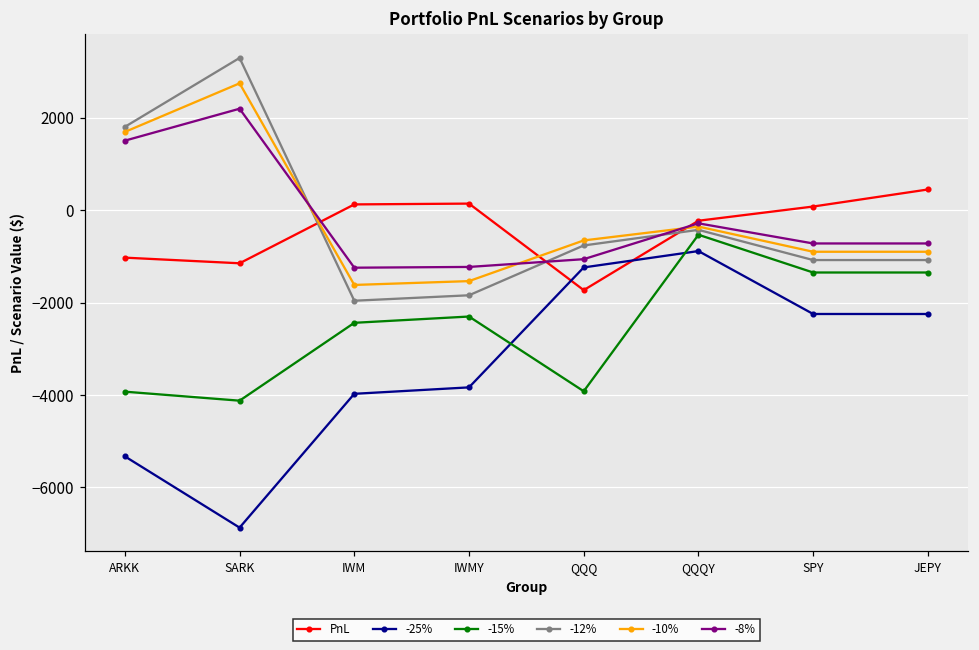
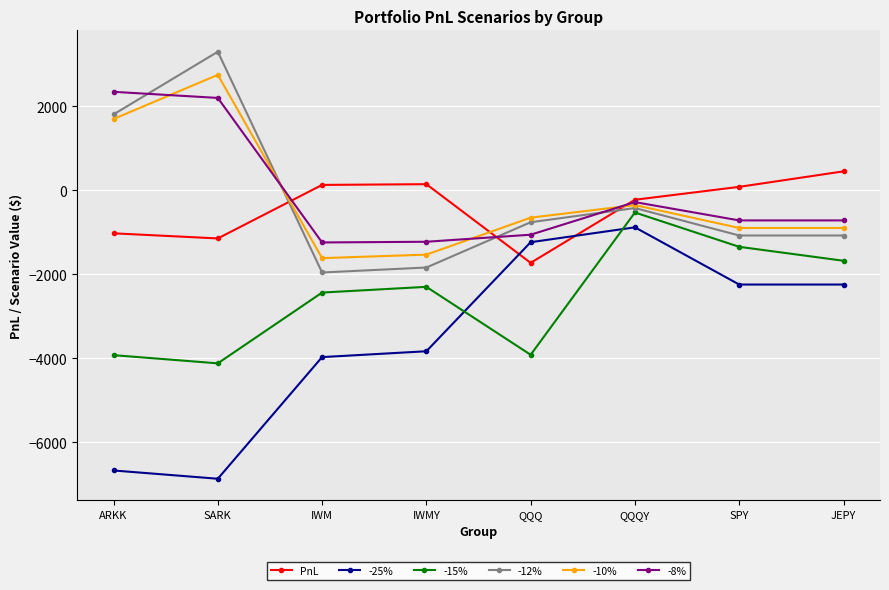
  {
    "PnL": {
      "ARKK": -1000,
      "SARK": -1100,
      "IWM": 100,
      "IWMY": 100,
      "QQQ": -1700,
      "SPY": 100,
      "JEPY": 400
    },
    "-25%": {
-     "ARKK": -5300,
+     "ARKK": -6700,
      "SARK": -6900,
      "IWM": -4000,
      "IWMY": -3800,
      "QQQ": -1200,
      "QQQY": -900,
      "SPY": -2200,
      "JEPY": -2200
    },
    "-15%": {
      "ARKK": -3900,
      "SARK": -4100,
      "IWM": -2400,
      "IWMY": -2300,
      "QQQ": -3900,
      "QQQY": -500,
      "SPY": -1300,
-     "JEPY": -1300
+     "JEPY": -1700
    },
    "-12%": {
      "ARKK": 1800,
      "SARK": 3300,
      "IWM": -2000,
      "IWMY": -1800,
      "QQQ": -800,
      "QQQY": -400,
      "SPY": -1100,
      "JEPY": -1100
    },
    "-10%": {
      "ARKK": 1700,
      "SARK": 2700,
      "IWM": -1600,
      "IWMY": -1500,
      "QQQ": -700,
      "QQQY": -400,
      "SPY": -900,
      "JEPY": -900
    },
    "-8%": {
-     "ARKK": 1500,
+     "ARKK": 2300,
      "SARK": 2200,
      "IWM": -1200,
      "IWMY": -1200,
      "QQQ": -1100,
      "SPY": -700,
      "JEPY": -700
    }
  }
